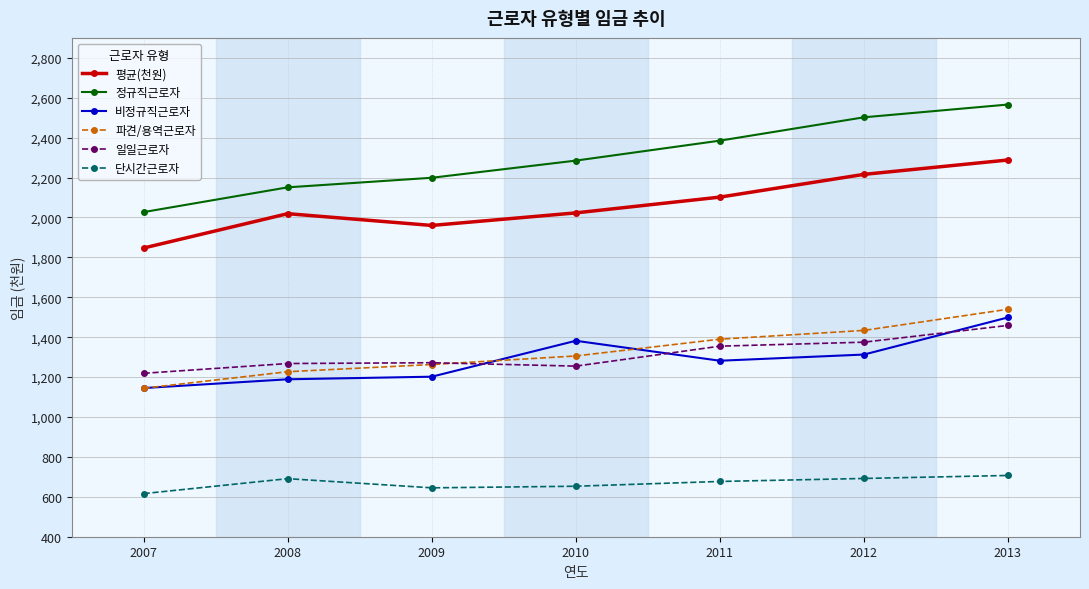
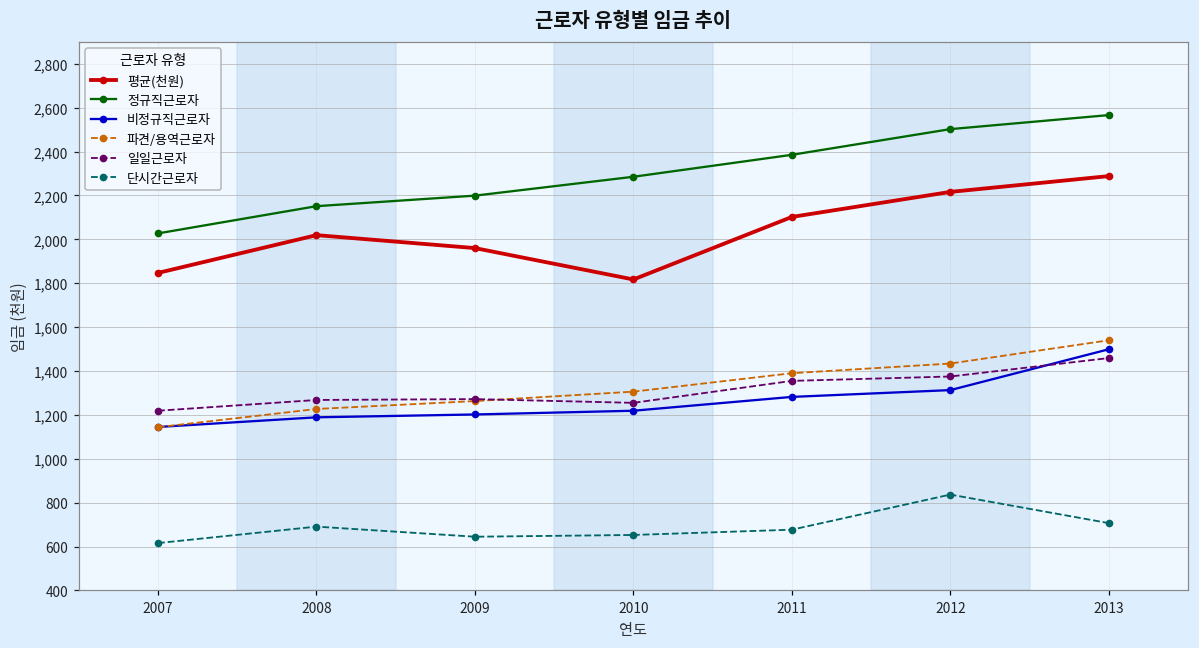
  {
    "평균(천원)": {
      "2007": "1,850",
      "2008": "2,020",
      "2009": "1,960",
-     "2010": "2,020",
+     "2010": "1,820",
      "2011": "2,100",
      "2012": "2,220",
      "2013": "2,290"
    },
    "정규직근로자": {
      "2007": "2,030",
      "2008": "2,150",
      "2009": "2,200",
      "2010": "2,290",
      "2011": "2,390",
      "2012": "2,500",
      "2013": "2,570"
    },
    "비정규직근로자": {
      "2008": "1,190",
      "2009": "1,200",
-     "2010": "1,380",
+     "2010": "1,220",
      "2011": "1,280",
      "2012": "1,310",
      "2013": "1,500"
    },
    "파견/용역근로자": {
      "2008": "1,230",
      "2010": "1,310",
      "2011": "1,390",
      "2012": "1,430",
      "2013": "1,540"
    },
    "일일근로자": {
      "2007": "1,220",
      "2008": "1,270",
      "2010": "1,260",
      "2011": "1,360",
      "2012": "1,380",
      "2013": "1,460"
    },
    "단시간근로자": {
      "2007": "620",
      "2008": "690",
      "2009": "650",
      "2010": "650",
      "2011": "680",
-     "2012": "690",
+     "2012": "840",
      "2013": "710"
    }
  }
